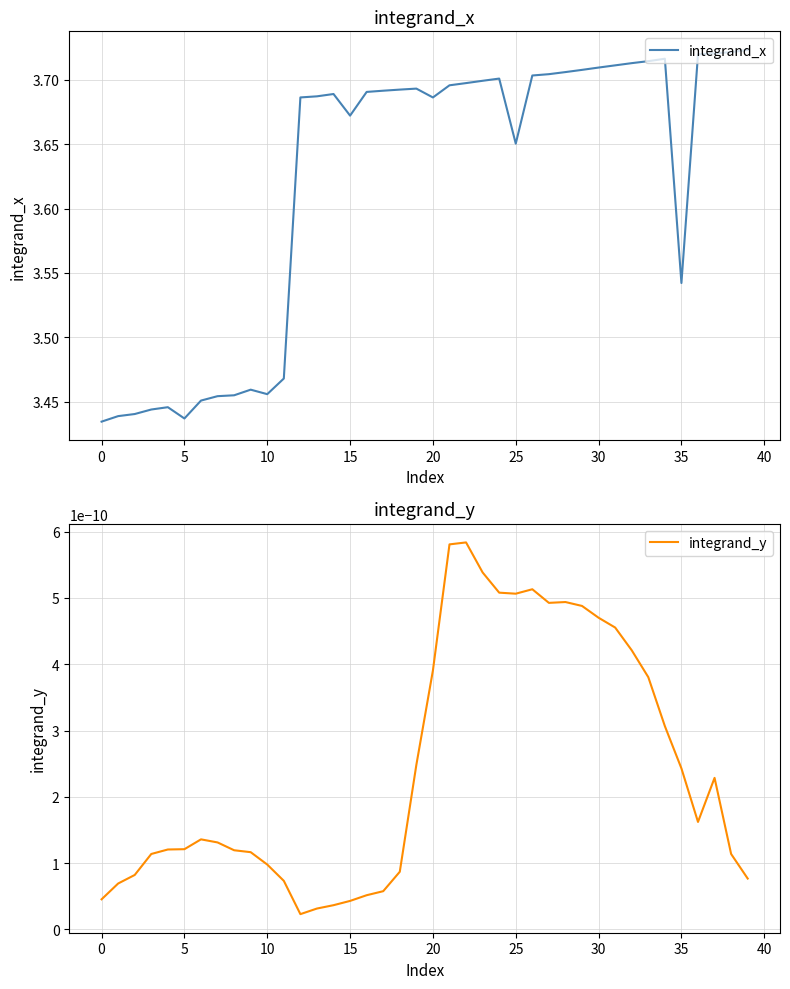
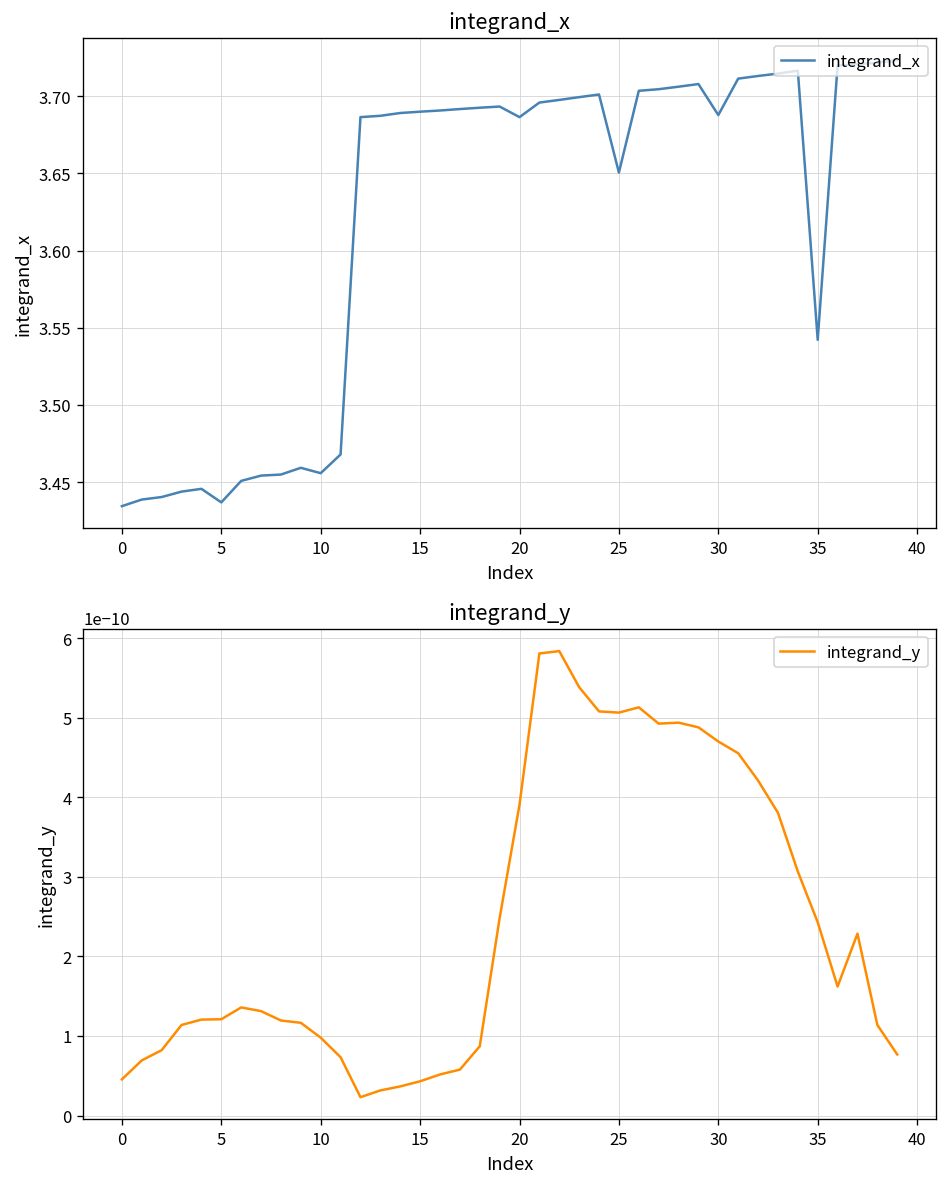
  {
    "integrand_x": {
      "0": 3.434,
      "5": 3.437,
      "10": 3.456,
-     "15": 3.672,
+     "15": 3.690,
      "20": 3.686,
      "25": 3.651,
-     "30": 3.710,
+     "30": 3.688,
      "35": 3.542
    },
    "integrand_y": {
      "0": 0.00000000005,
      "5": 0.00000000012,
      "10": 0.00000000010,
      "15": 0.00000000004,
      "20": 0.00000000039,
      "25": 0.00000000051,
      "30": 0.00000000047,
      "35": 0.00000000024
    }
  }
